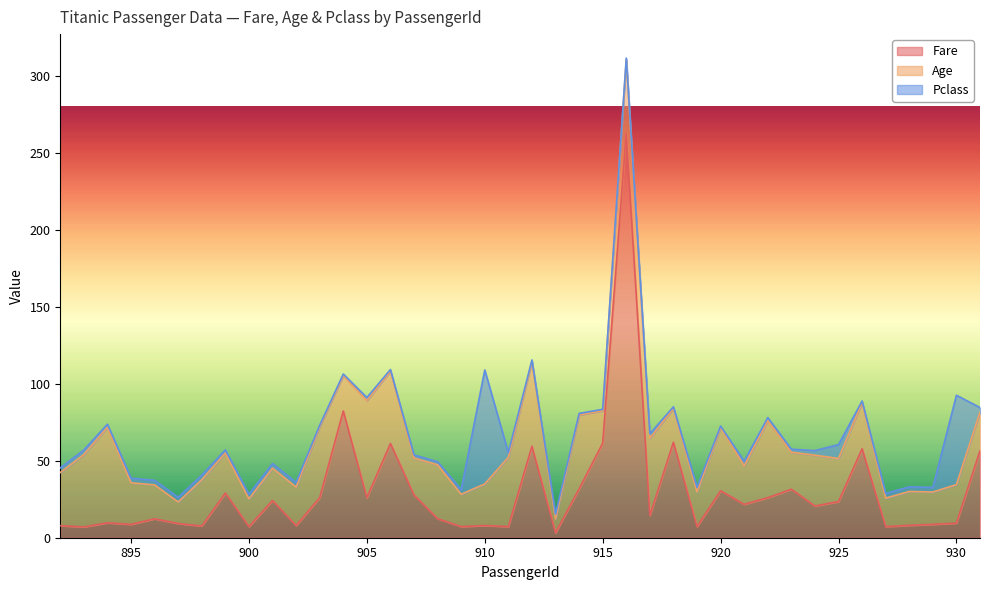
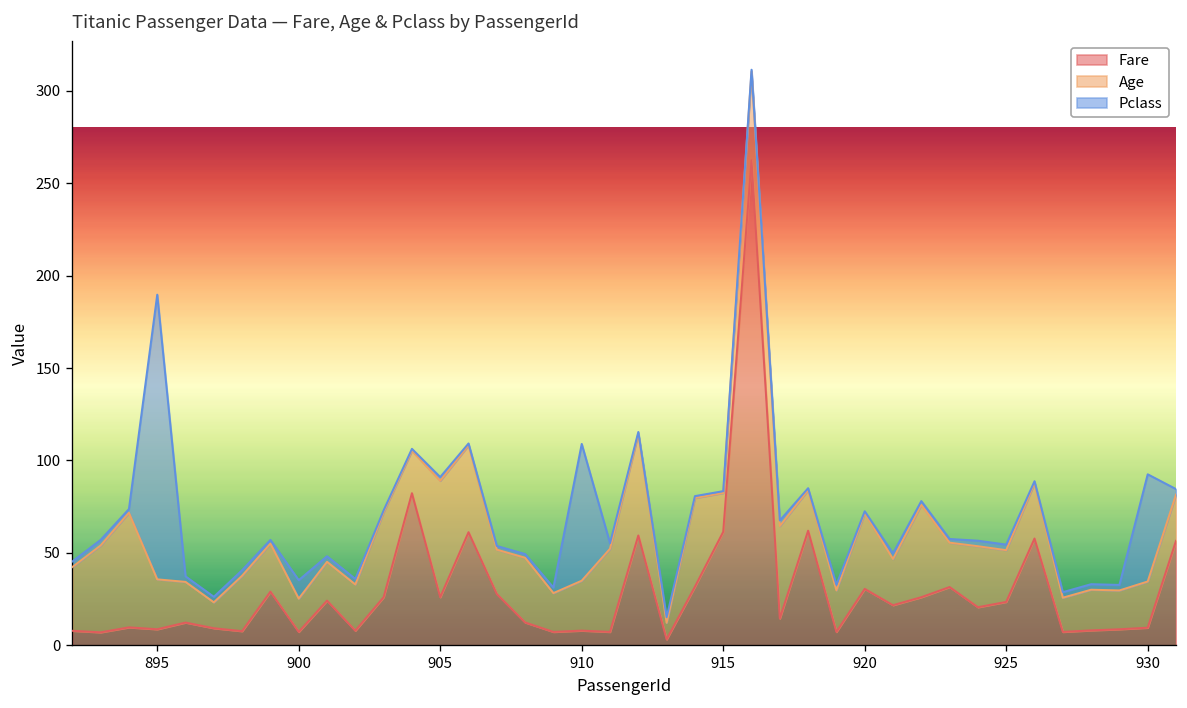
  {
    "Pclass": {
-     "895": 3,
-     "900": 3,
+     "895": 154,
+     "900": 10,
      "905": 2,
      "910": 74,
-     "925": 9,
+     "925": 3,
      "930": 58
    }
  }
